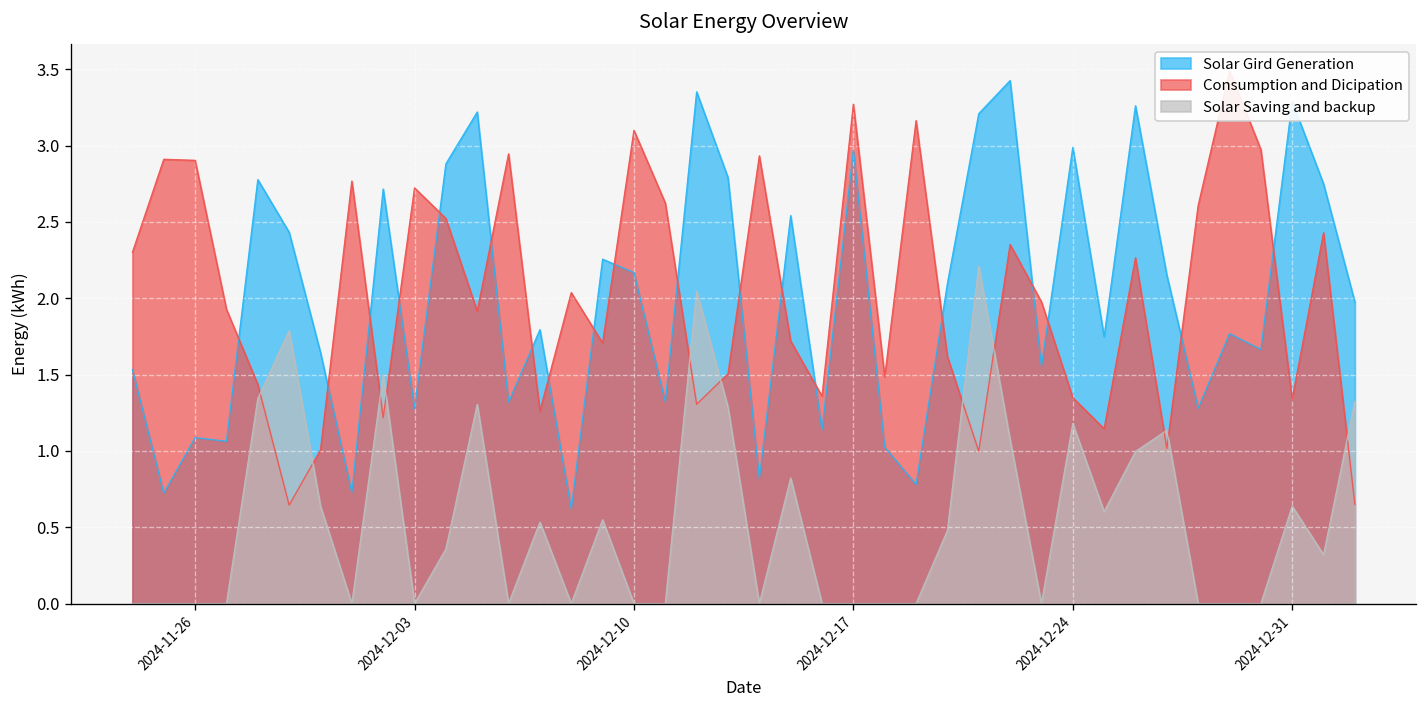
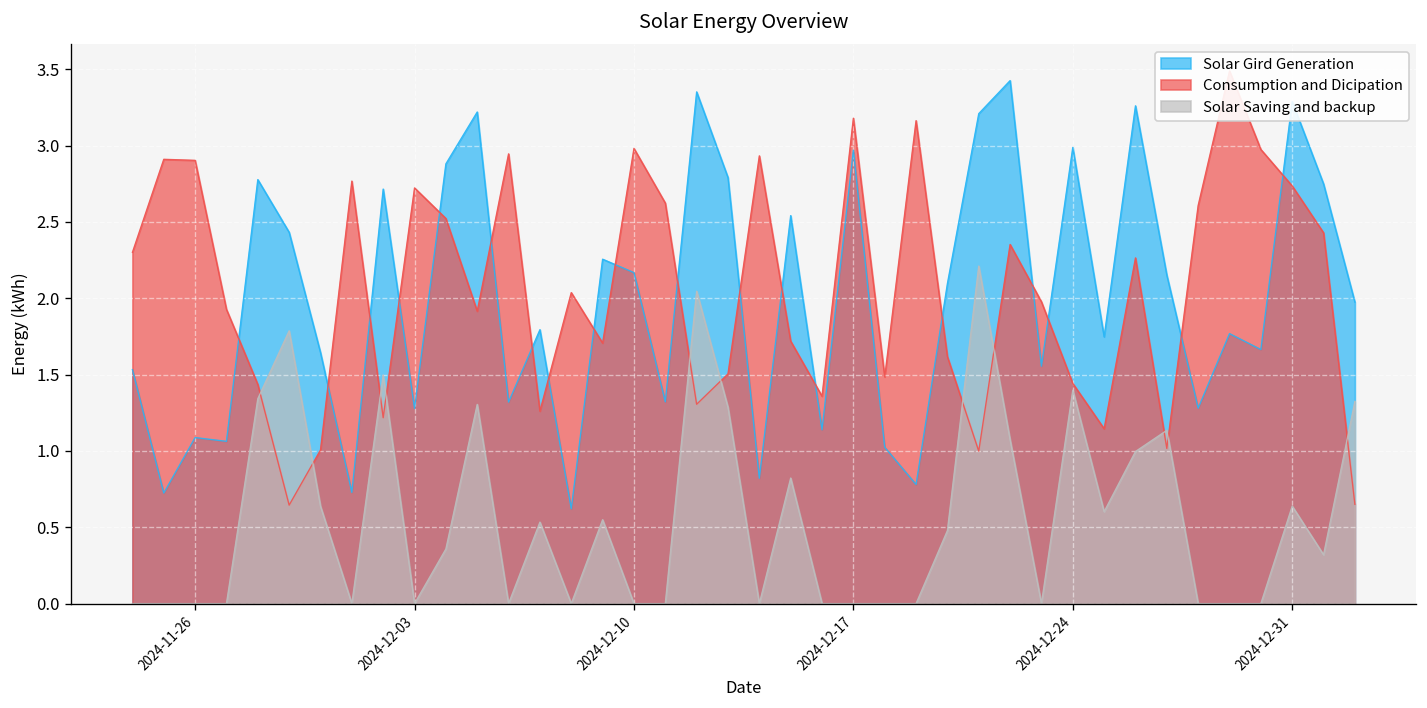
  {
    "Solar Gird Generation": {
      "2024-11-26": 1.09,
      "2024-12-03": 1.28,
      "2024-12-10": 2.17,
      "2024-12-17": 2.97,
      "2024-12-24": 2.99
    },
    "Consumption and Dicipation": {
      "2024-11-26": 2.90,
      "2024-12-03": 2.72,
-     "2024-12-10": 3.10,
-     "2024-12-17": 3.27,
-     "2024-12-24": 1.35,
-     "2024-12-31": 1.34
+     "2024-12-10": 2.98,
+     "2024-12-17": 3.18,
+     "2024-12-24": 1.44,
+     "2024-12-31": 2.74
    },
    "Solar Saving and backup": {
      "2024-11-26": 0.00,
      "2024-12-03": 0.00,
      "2024-12-10": 0.00,
      "2024-12-17": 0.00,
-     "2024-12-24": 1.18,
+     "2024-12-24": 1.40,
      "2024-12-31": 0.64
    }
  }
